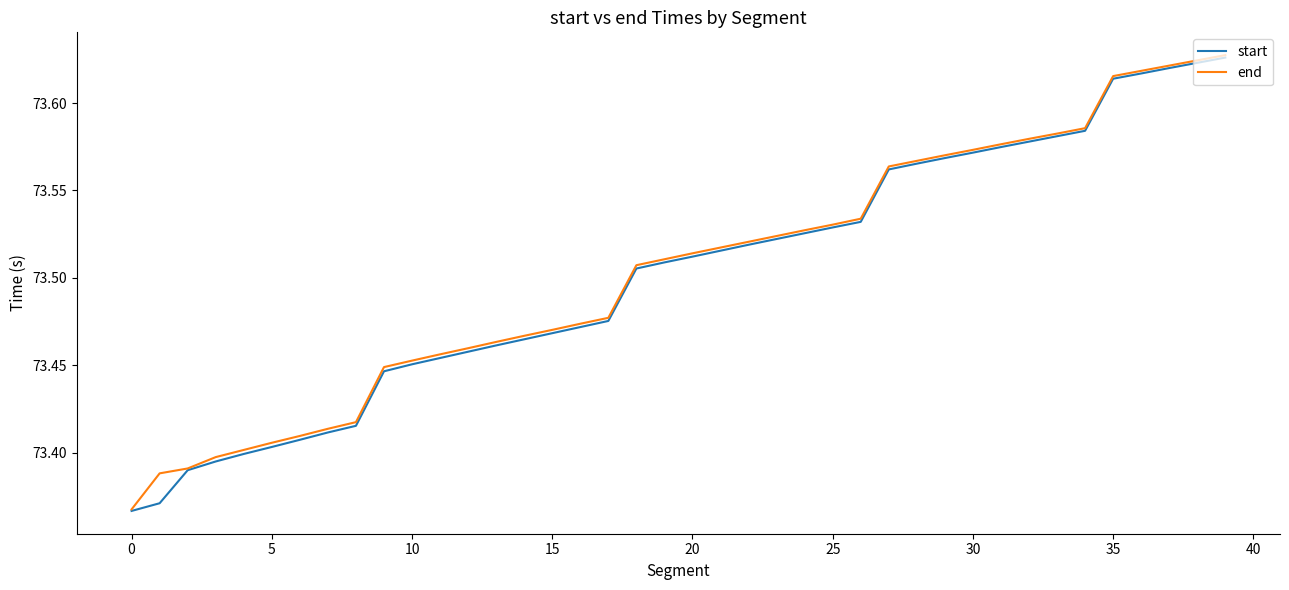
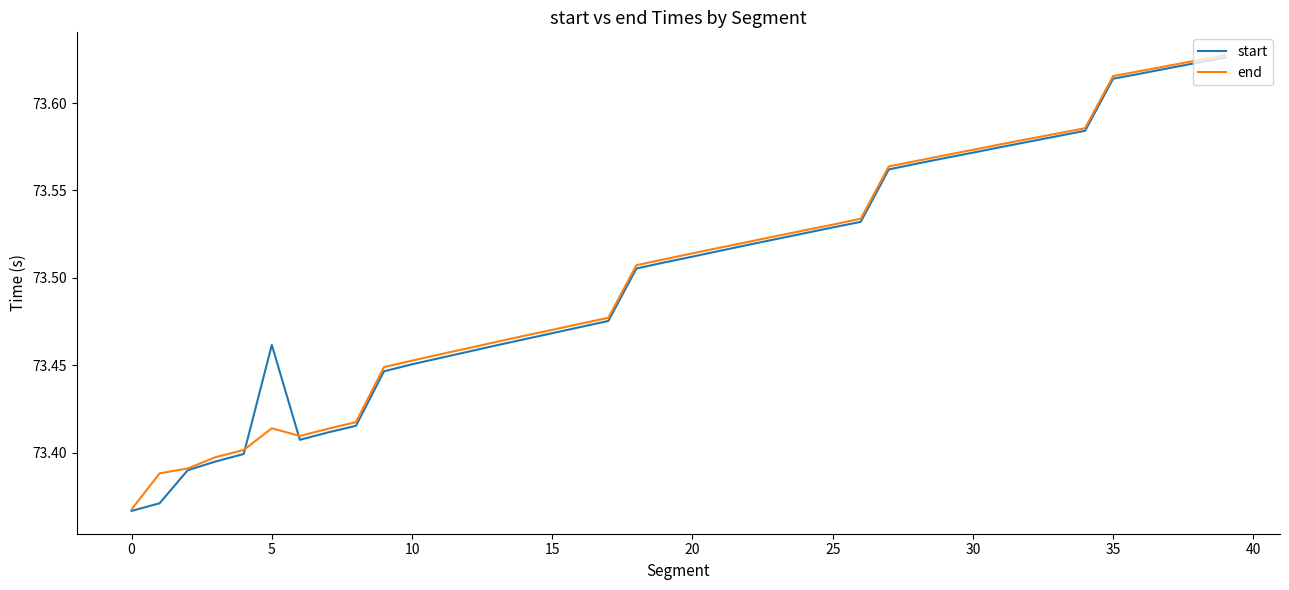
  {
    "start": {
-     "5": 73.403,
+     "5": 73.462,
      "10": 73.451,
      "15": 73.468,
      "20": 73.512,
      "25": 73.529,
      "30": 73.572,
      "35": 73.614
    },
    "end": {
-     "5": 73.406,
+     "5": 73.414,
      "10": 73.453,
      "15": 73.470,
      "20": 73.514,
      "25": 73.530,
      "30": 73.573,
      "35": 73.615
    }
  }
